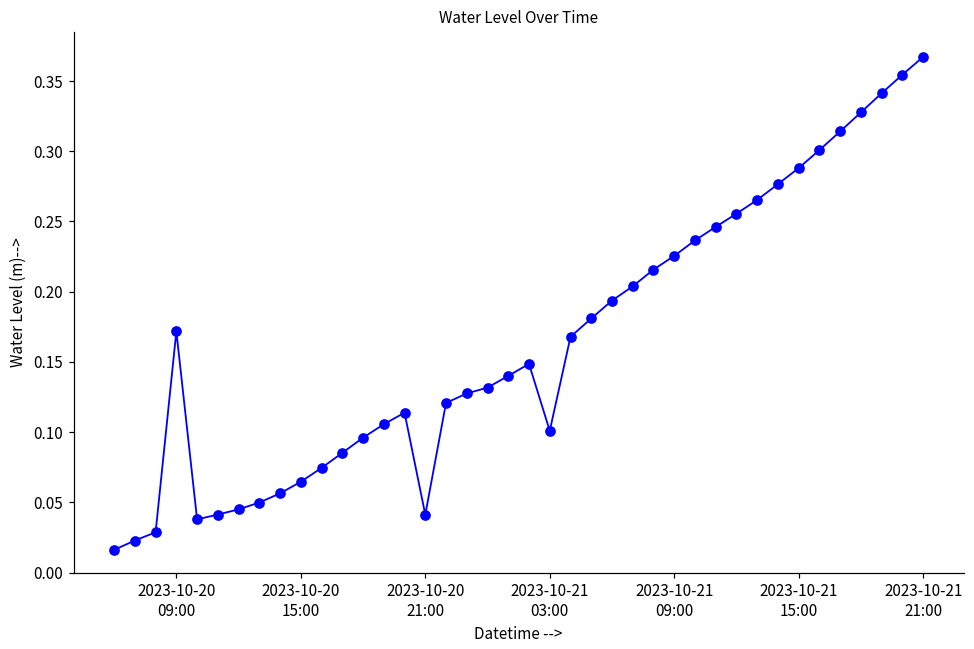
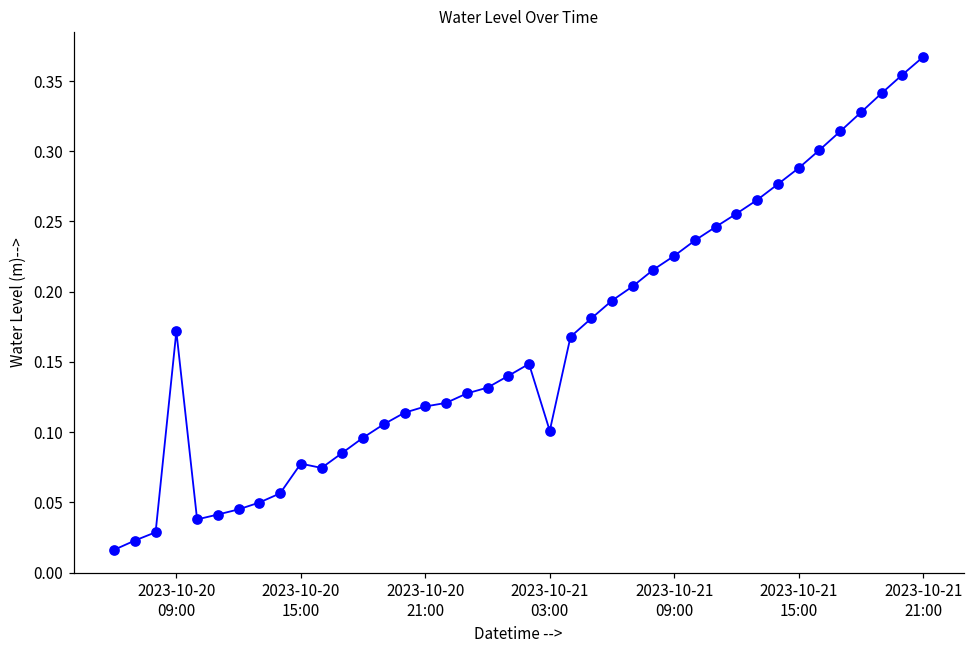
  {
    "2023-10-20 09:00": 0.172,
-   "2023-10-20 15:00": 0.065,
-   "2023-10-20 21:00": 0.041,
+   "2023-10-20 15:00": 0.078,
+   "2023-10-20 21:00": 0.118,
    "2023-10-21 03:00": 0.101,
    "2023-10-21 09:00": 0.225,
    "2023-10-21 15:00": 0.288,
    "2023-10-21 21:00": 0.367
  }
